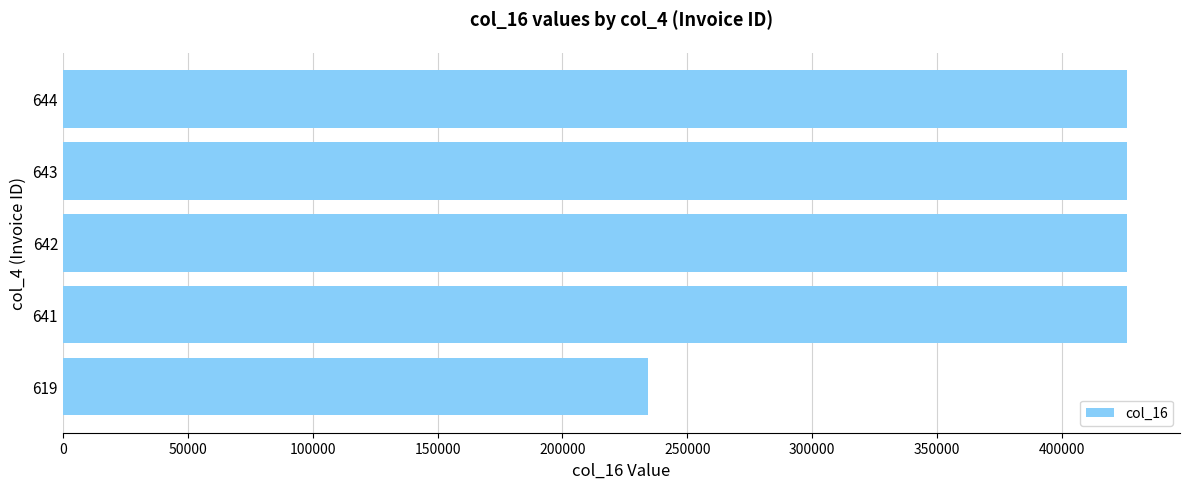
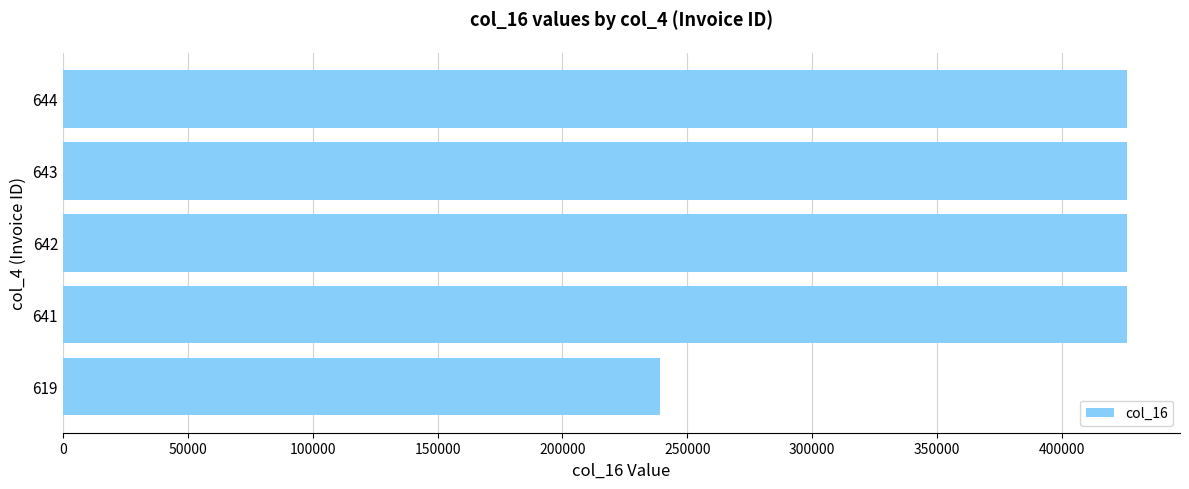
  {
    "644": 426000,
    "643": 426000,
    "642": 426000,
    "641": 426000,
-   "619": 234000
+   "619": 239000
  }
